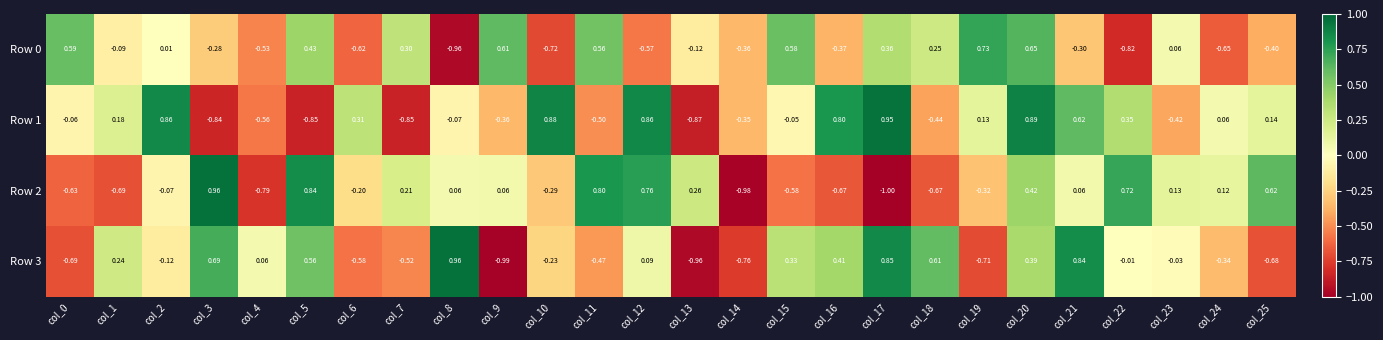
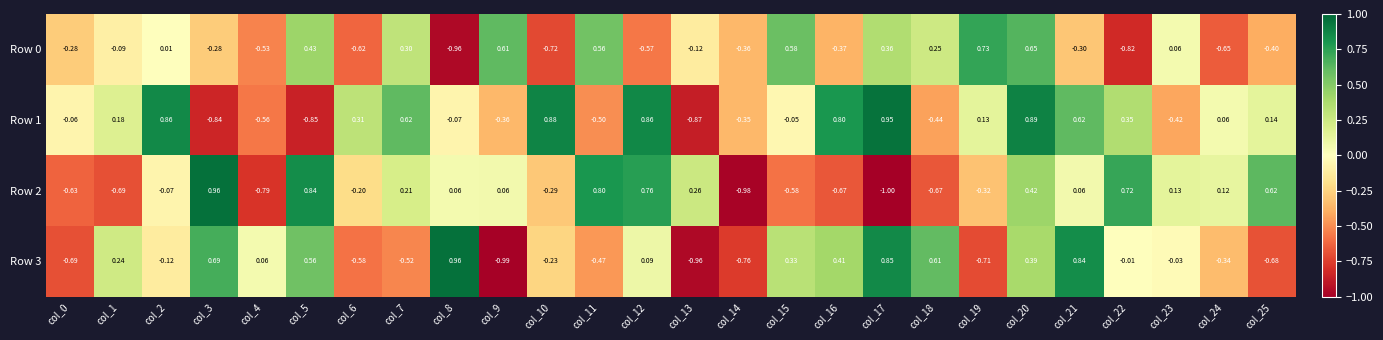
  {
    "Row 0": {
-     "col_0": 0.59,
+     "col_0": -0.28,
      "col_1": -0.09,
      "col_2": 0.01,
      "col_3": -0.28,
      "col_4": -0.53,
      "col_5": 0.43,
      "col_6": -0.62,
      "col_7": 0.30,
      "col_8": -0.96,
      "col_9": 0.61,
      "col_10": -0.72,
      "col_11": 0.56,
      "col_12": -0.57,
      "col_13": -0.12,
      "col_14": -0.36,
      "col_15": 0.58,
      "col_16": -0.37,
      "col_17": 0.36,
      "col_18": 0.25,
      "col_19": 0.73,
      "col_20": 0.65,
      "col_21": -0.30,
      "col_22": -0.82,
      "col_23": 0.06,
      "col_24": -0.65,
      "col_25": -0.40
    },
    "Row 1": {
      "col_0": -0.06,
      "col_1": 0.18,
      "col_2": 0.86,
      "col_3": -0.84,
      "col_4": -0.56,
      "col_5": -0.85,
      "col_6": 0.31,
-     "col_7": -0.85,
+     "col_7": 0.62,
      "col_8": -0.07,
      "col_9": -0.36,
      "col_10": 0.88,
      "col_11": -0.50,
      "col_12": 0.86,
      "col_13": -0.87,
      "col_14": -0.35,
      "col_15": -0.05,
      "col_16": 0.80,
      "col_17": 0.95,
      "col_18": -0.44,
      "col_19": 0.13,
      "col_20": 0.89,
      "col_21": 0.62,
      "col_22": 0.35,
      "col_23": -0.42,
      "col_24": 0.06,
      "col_25": 0.14
    },
    "Row 2": {
      "col_0": -0.63,
      "col_1": -0.69,
      "col_2": -0.07,
      "col_3": 0.96,
      "col_4": -0.79,
      "col_5": 0.84,
      "col_6": -0.20,
      "col_7": 0.21,
      "col_8": 0.06,
      "col_9": 0.06,
      "col_10": -0.29,
      "col_11": 0.80,
      "col_12": 0.76,
      "col_13": 0.26,
      "col_14": -0.98,
      "col_15": -0.58,
      "col_16": -0.67,
      "col_17": -1.00,
      "col_18": -0.67,
      "col_19": -0.32,
      "col_20": 0.42,
      "col_21": 0.06,
      "col_22": 0.72,
      "col_23": 0.13,
      "col_24": 0.12,
      "col_25": 0.62
    },
    "Row 3": {
      "col_0": -0.69,
      "col_1": 0.24,
      "col_2": -0.12,
      "col_3": 0.69,
      "col_4": 0.06,
      "col_5": 0.56,
      "col_6": -0.58,
      "col_7": -0.52,
      "col_8": 0.96,
      "col_9": -0.99,
      "col_10": -0.23,
      "col_11": -0.47,
      "col_12": 0.09,
      "col_13": -0.96,
      "col_14": -0.76,
      "col_15": 0.33,
      "col_16": 0.41,
      "col_17": 0.85,
      "col_18": 0.61,
      "col_19": -0.71,
      "col_20": 0.39,
      "col_21": 0.84,
      "col_22": -0.01,
      "col_23": -0.03,
      "col_24": -0.34,
      "col_25": -0.68
    }
  }
